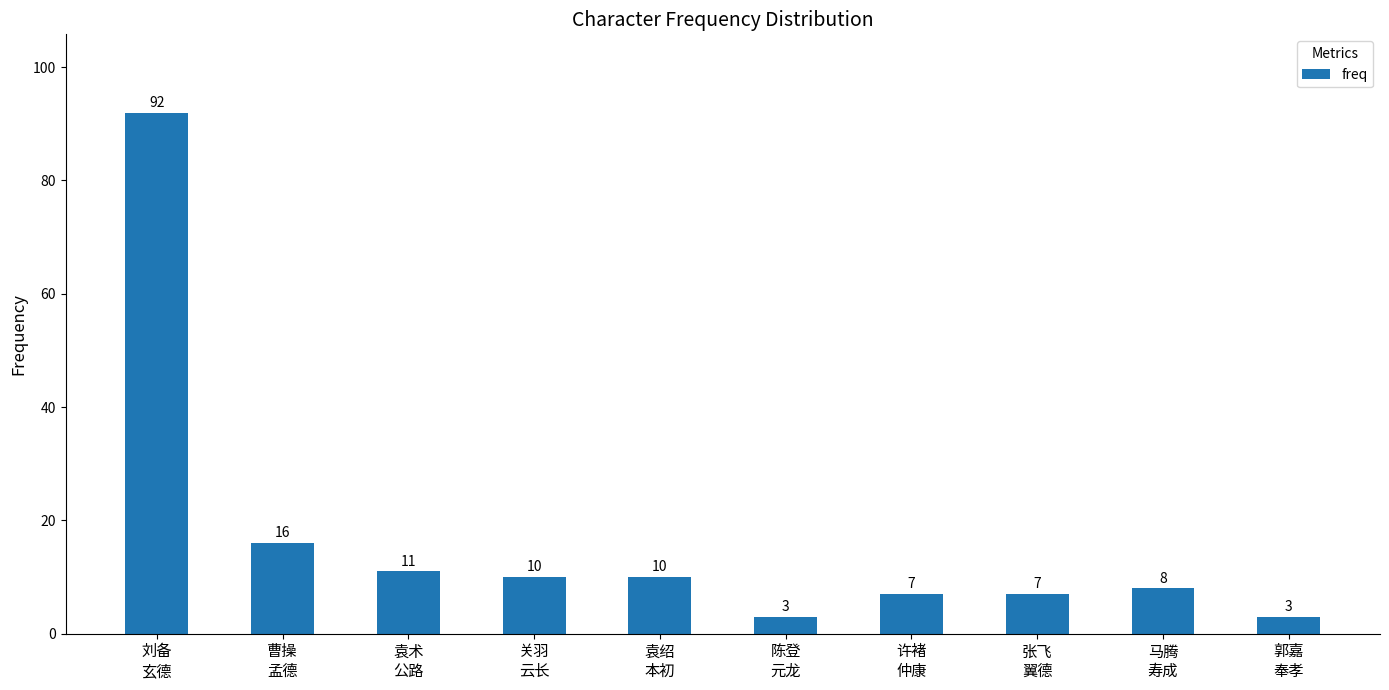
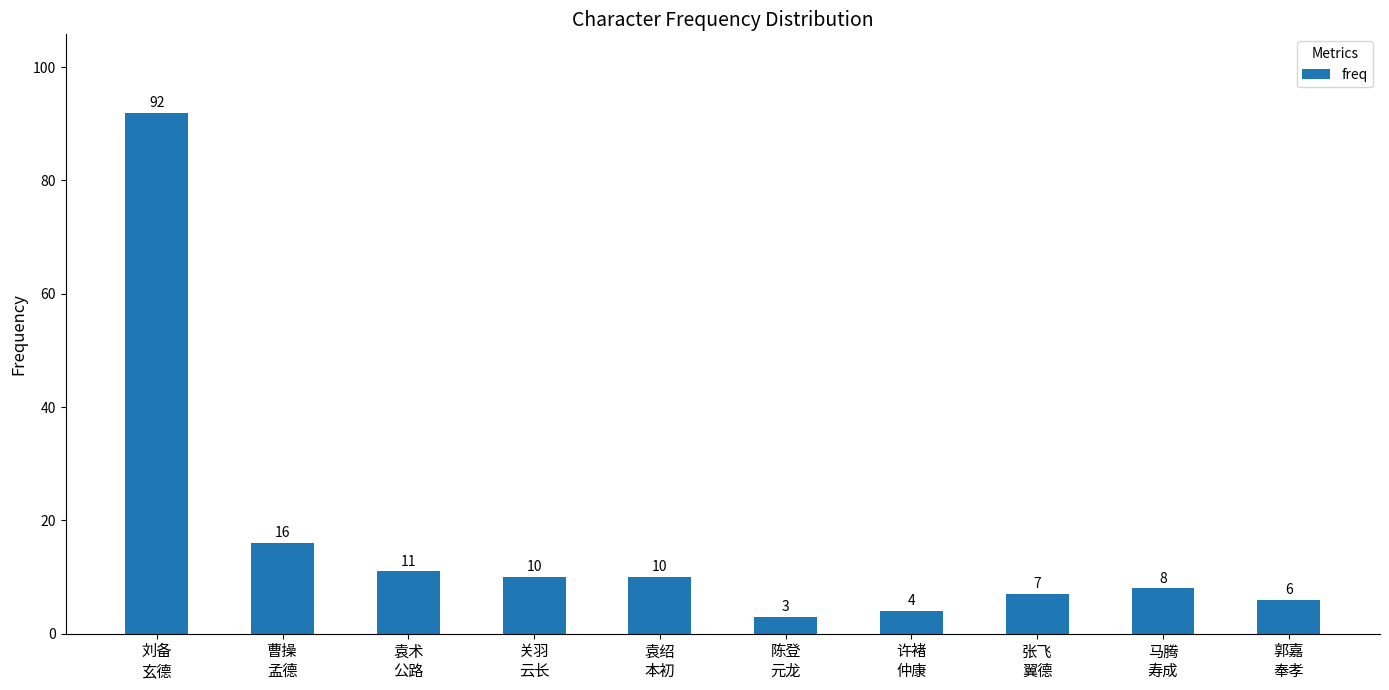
  {
    "刘备 玄德": 92,
    "曹操 孟德": 16,
    "袁术 公路": 11,
    "关羽 云长": 10,
    "袁绍 本初": 10,
    "陈登 元龙": 3,
-   "许褚 仲康": 7,
+   "许褚 仲康": 4,
    "张飞 翼德": 7,
    "马腾 寿成": 8,
-   "郭嘉 奉孝": 3
+   "郭嘉 奉孝": 6
  }
